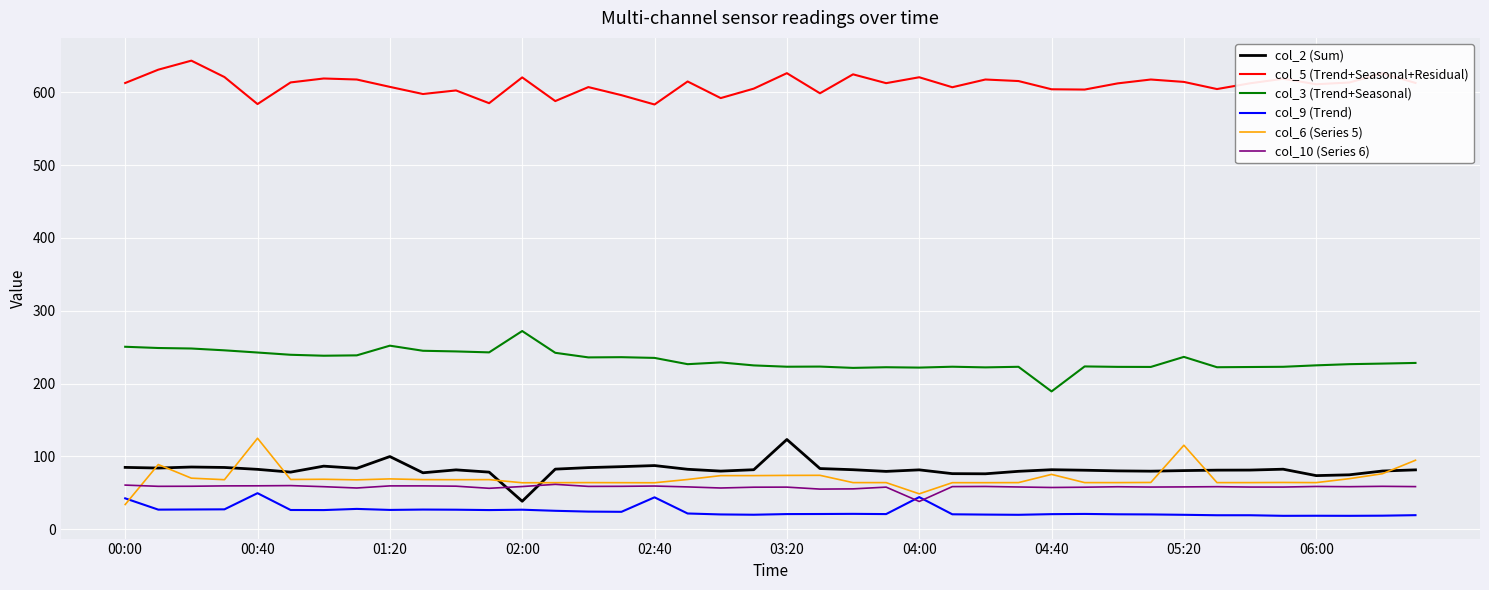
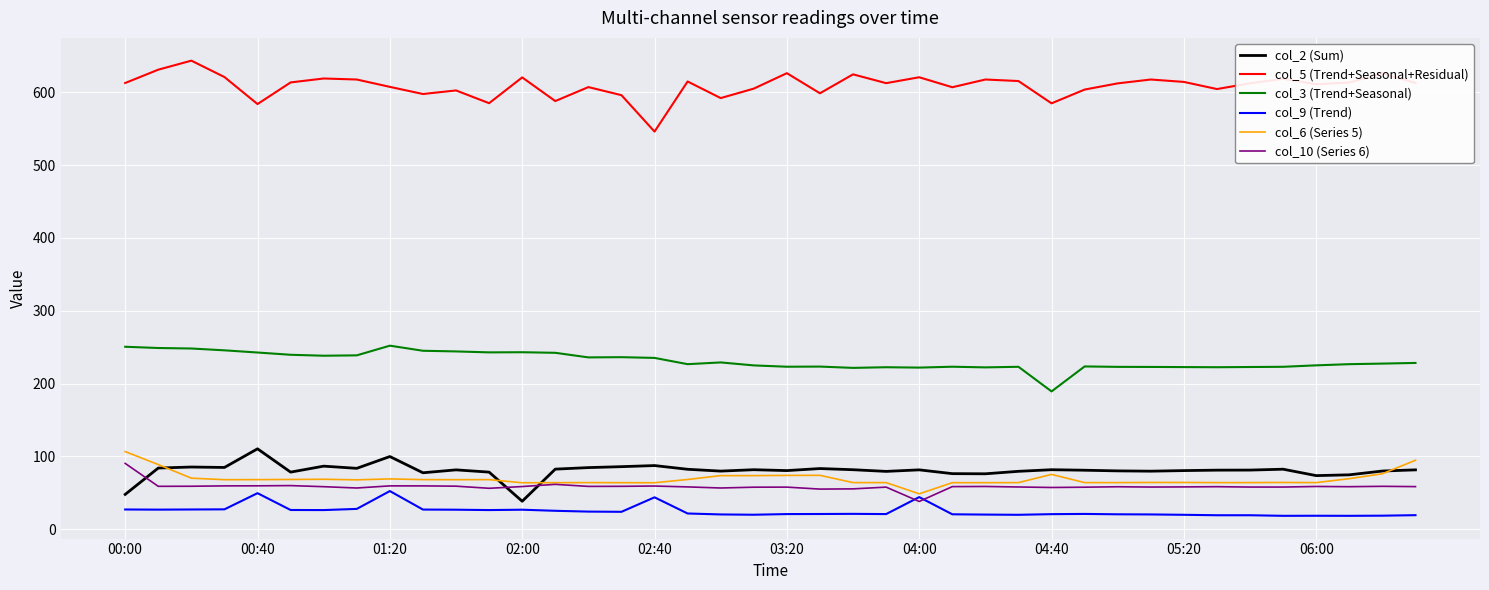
  {
    "col_2 (Sum)": {
-     "00:00": 80,
-     "00:40": 80,
+     "00:00": 50,
+     "00:40": 110,
      "01:20": 100,
      "02:00": 40,
      "02:40": 90,
-     "03:20": 120,
+     "03:20": 80,
      "04:00": 80,
      "04:40": 80,
      "05:20": 80,
      "06:00": 70
    },
    "col_5 (Trend+Seasonal+Residual)": {
      "00:00": 610,
      "00:40": 580,
      "01:20": 610,
      "02:00": 620,
-     "02:40": 580,
+     "02:40": 550,
      "03:20": 630,
      "04:00": 620,
-     "04:40": 600,
+     "04:40": 580,
      "05:20": 610
    },
    "col_3 (Trend+Seasonal)": {
      "00:00": 250,
      "00:40": 240,
      "01:20": 250,
-     "02:00": 270,
+     "02:00": 240,
      "02:40": 240,
      "03:20": 220,
      "04:00": 220,
      "04:40": 190,
-     "05:20": 240,
+     "05:20": 220,
      "06:00": 230
    },
    "col_9 (Trend)": {
-     "00:00": 40,
+     "00:00": 30,
      "00:40": 50,
-     "01:20": 30,
+     "01:20": 50,
      "02:00": 30,
      "02:40": 40,
      "03:20": 20,
      "04:00": 40,
      "04:40": 20,
      "05:20": 20,
      "06:00": 20
    },
    "col_6 (Series 5)": {
-     "00:00": 30,
-     "00:40": 120,
+     "00:00": 110,
+     "00:40": 70,
      "01:20": 70,
      "02:00": 60,
      "02:40": 60,
      "03:20": 70,
      "04:00": 50,
      "04:40": 80,
-     "05:20": 120,
+     "05:20": 60,
      "06:00": 60
    },
    "col_10 (Series 6)": {
-     "00:00": 60,
+     "00:00": 90,
      "00:40": 60,
      "01:20": 60,
      "02:00": 60,
      "02:40": 60,
      "03:20": 60,
      "04:00": 40,
      "04:40": 60,
      "05:20": 60,
      "06:00": 60
    }
  }
